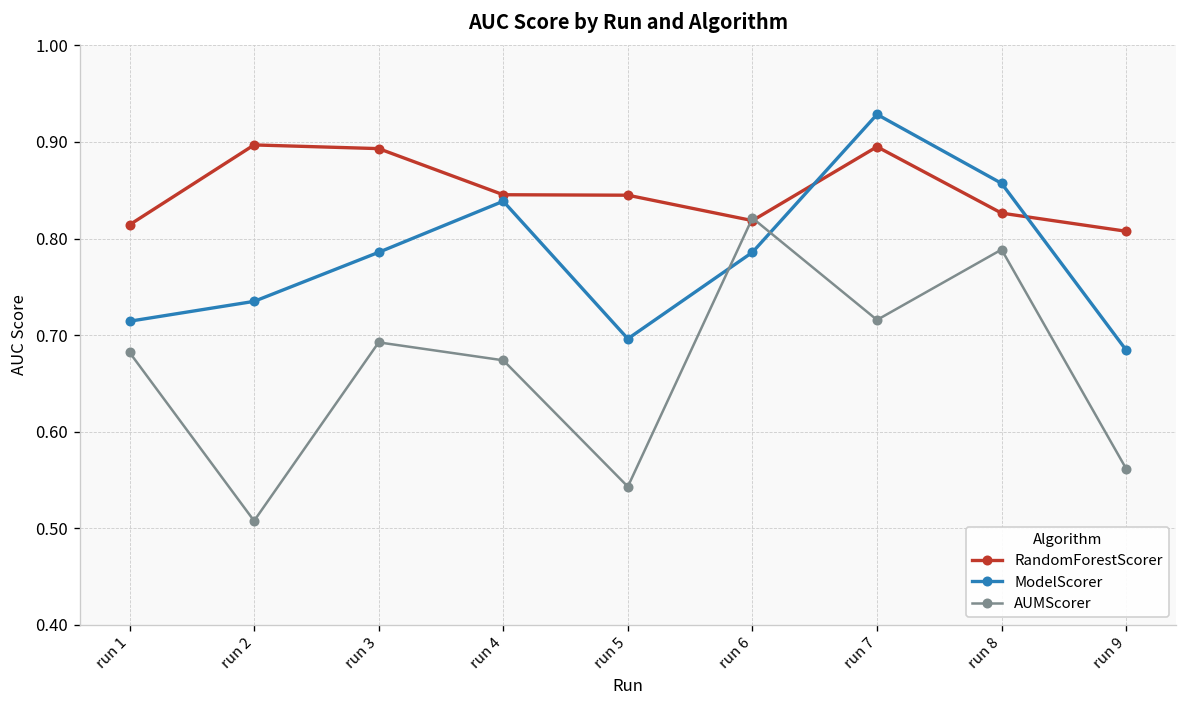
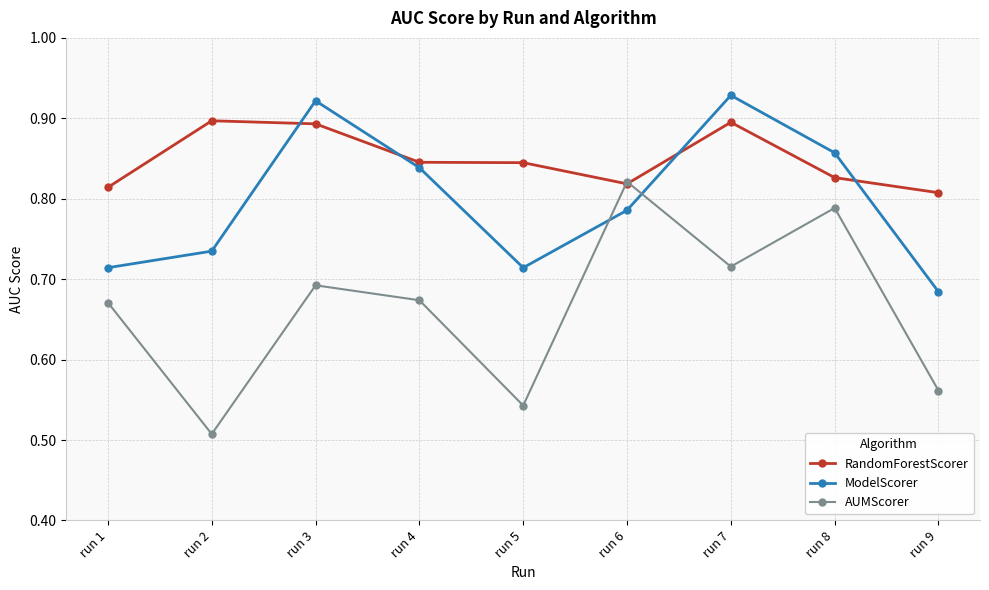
  {
    "RandomForestScorer": {
      "run 1": 0.81,
      "run 2": 0.90,
      "run 3": 0.89,
      "run 4": 0.85,
      "run 5": 0.84,
      "run 7": 0.90,
      "run 8": 0.83,
      "run 9": 0.81
    },
    "ModelScorer": {
      "run 1": 0.71,
      "run 2": 0.73,
-     "run 3": 0.79,
+     "run 3": 0.92,
      "run 4": 0.84,
-     "run 5": 0.70,
+     "run 5": 0.71,
      "run 6": 0.79,
      "run 7": 0.93,
      "run 8": 0.86,
      "run 9": 0.68
    },
    "AUMScorer": {
-     "run 1": 0.68,
+     "run 1": 0.67,
      "run 2": 0.51,
      "run 3": 0.69,
      "run 4": 0.67,
      "run 5": 0.54,
      "run 7": 0.72,
      "run 8": 0.79,
      "run 9": 0.56
    }
  }
